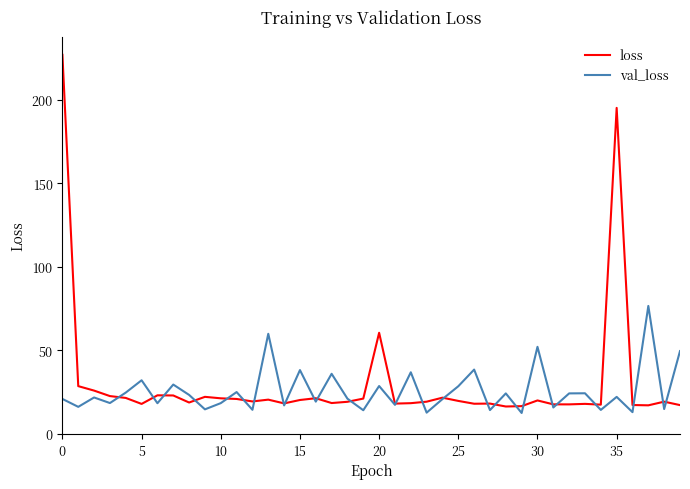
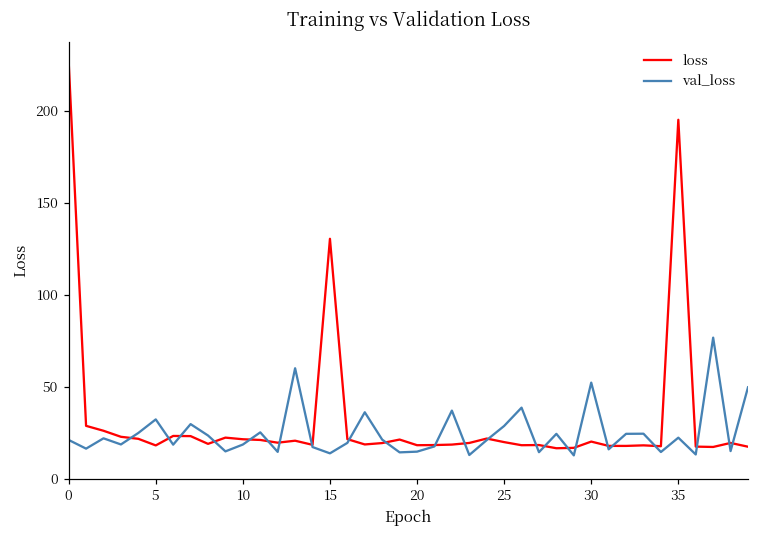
  {
    "loss": {
      "0": 227,
      "5": 18,
      "10": 21,
-     "15": 20,
-     "20": 61,
+     "15": 130,
+     "20": 18,
      "25": 20,
      "30": 20,
      "35": 195
    },
    "val_loss": {
      "0": 21,
      "5": 32,
      "10": 18,
-     "15": 38,
-     "20": 29,
+     "15": 14,
+     "20": 15,
      "25": 29,
      "30": 52,
      "35": 22
    }
  }
